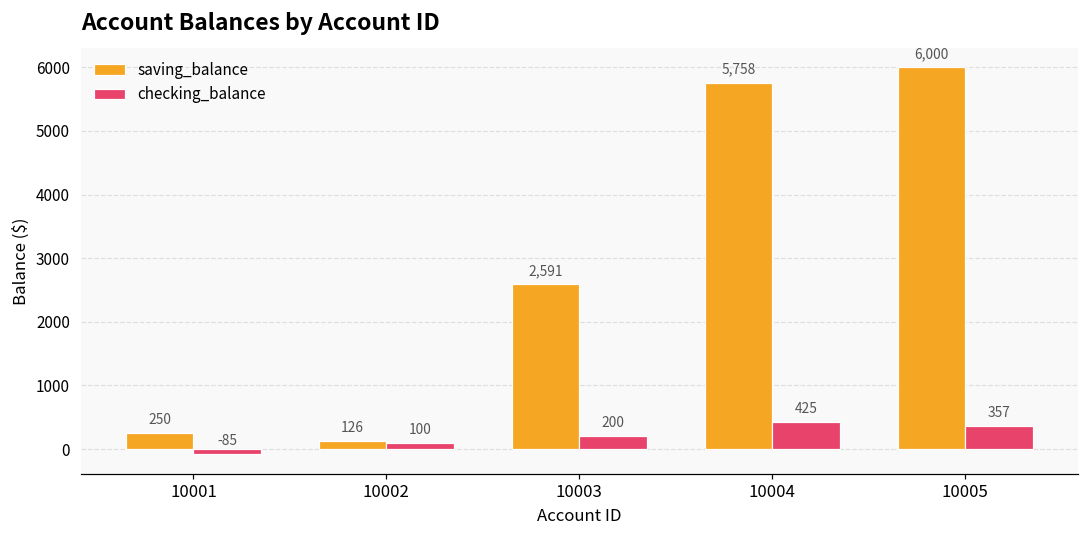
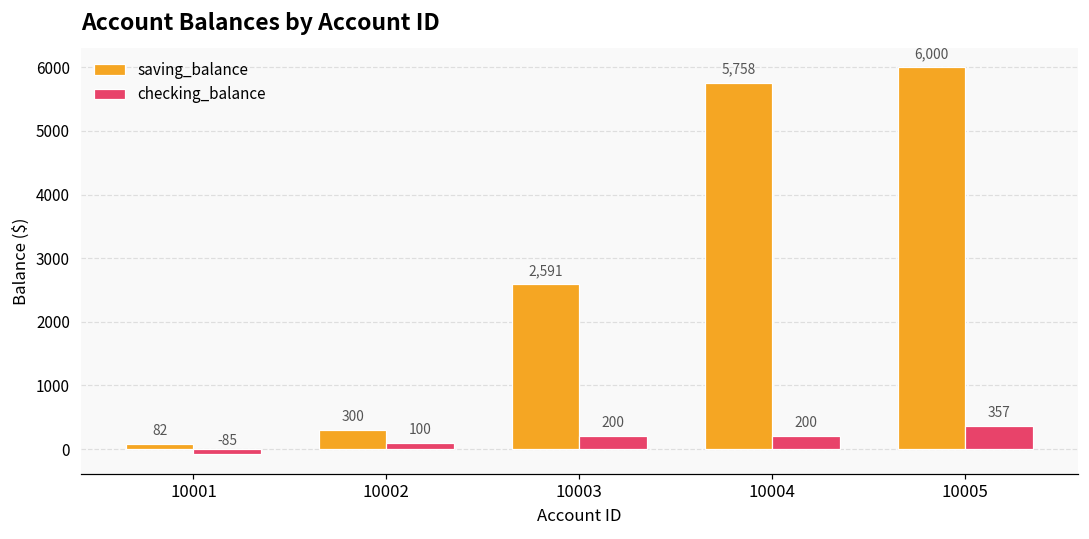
  {
    "saving_balance": {
-     "10001": "250",
-     "10002": "126",
+     "10001": "82",
+     "10002": "300",
      "10003": "2,591",
      "10004": "5,758",
      "10005": "6,000"
    },
    "checking_balance": {
      "10001": "-85",
      "10002": "100",
      "10003": "200",
-     "10004": "425",
+     "10004": "200",
      "10005": "357"
    }
  }
